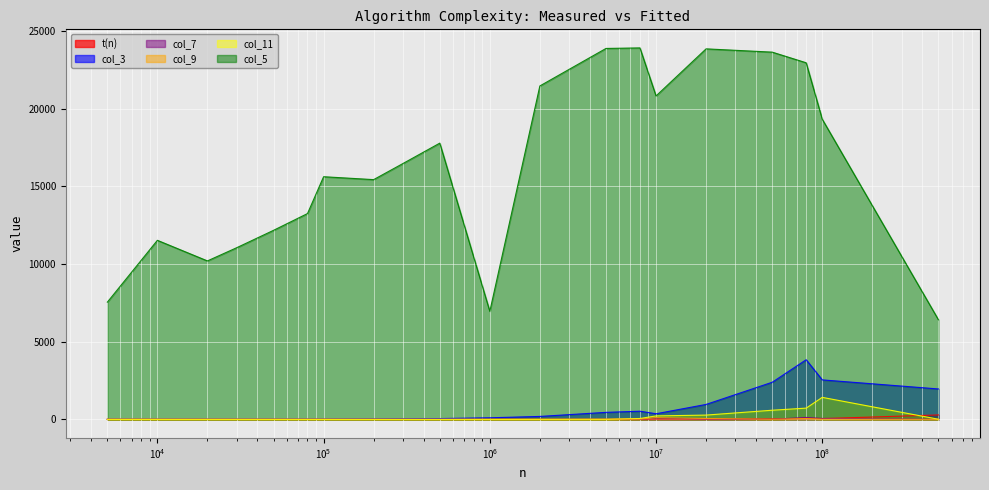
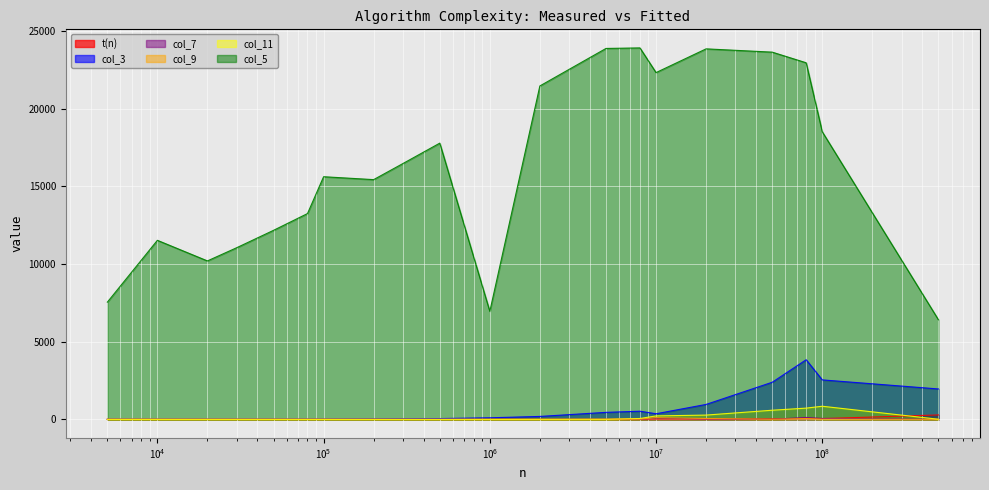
  {
    "col_3": {
      "10^8": 2500
    },
    "col_11": {
-     "10^8": 1400
+     "10^8": 800
    },
    "col_5": {
      "10^4": 11500,
      "10^5": 15600,
      "10^6": 7000,
-     "10^7": 20800,
-     "10^8": 19300
+     "10^7": 22300,
+     "10^8": 18500
    }
  }
